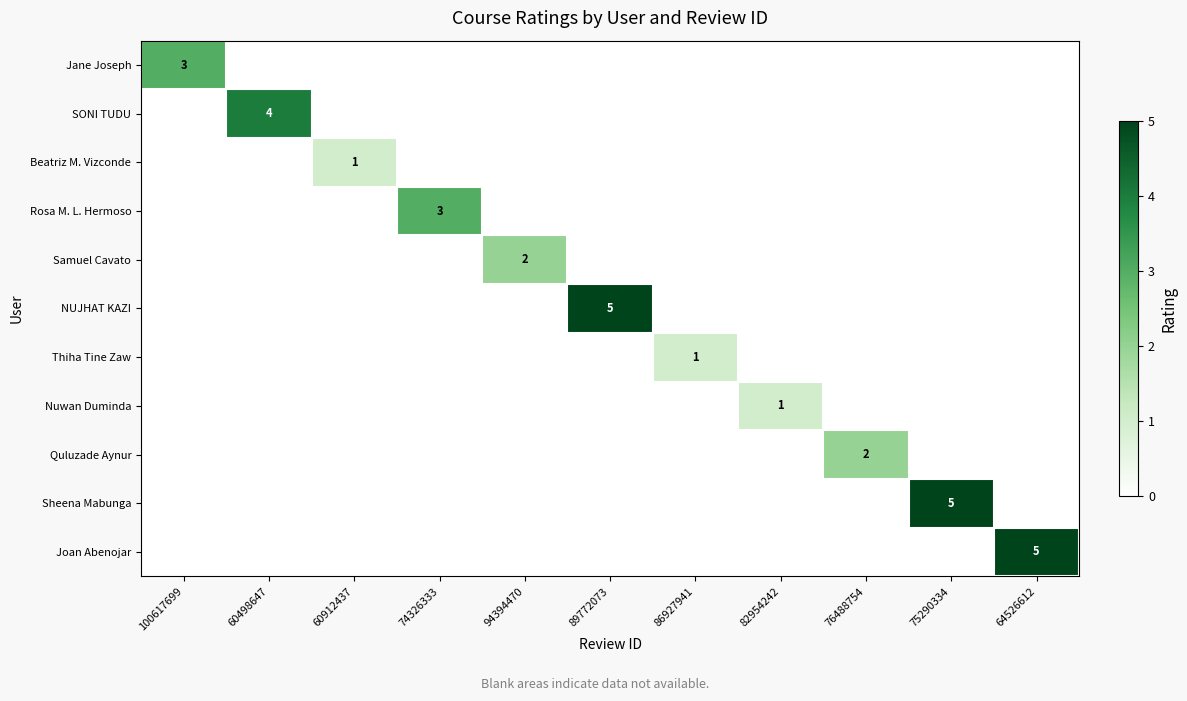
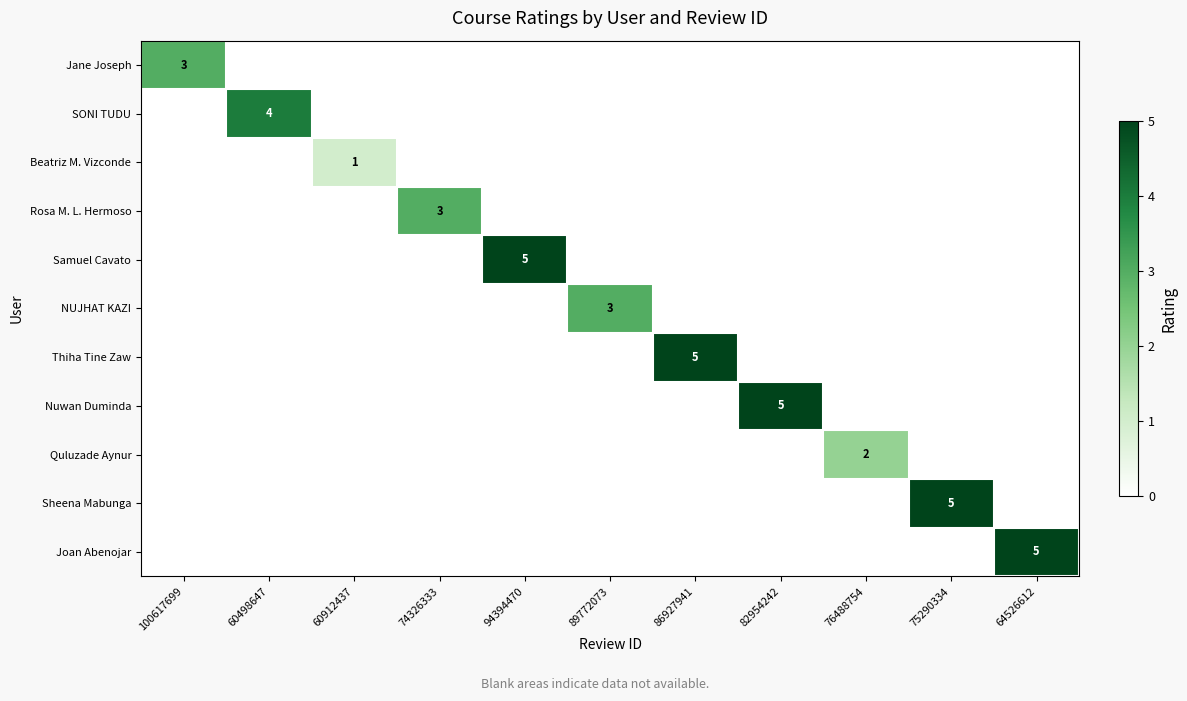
  {
    "Jane Joseph": {
      "100617699": 3
    },
    "SONI TUDU": {
      "60498647": 4
    },
    "Beatriz M. Vizconde": {
      "60912437": 1
    },
    "Rosa M. L. Hermoso": {
      "74326333": 3
    },
    "Samuel Cavato": {
-     "94394470": 2
+     "94394470": 5
    },
    "NUJHAT KAZI": {
-     "89772073": 5
+     "89772073": 3
    },
    "Thiha Tine Zaw": {
-     "86927941": 1
+     "86927941": 5
    },
    "Nuwan Duminda": {
-     "82954242": 1
+     "82954242": 5
    },
    "Quluzade Aynur": {
      "76488754": 2
    },
    "Sheena Mabunga": {
      "75290334": 5
    },
    "Joan Abenojar": {
      "64526612": 5
    }
  }
